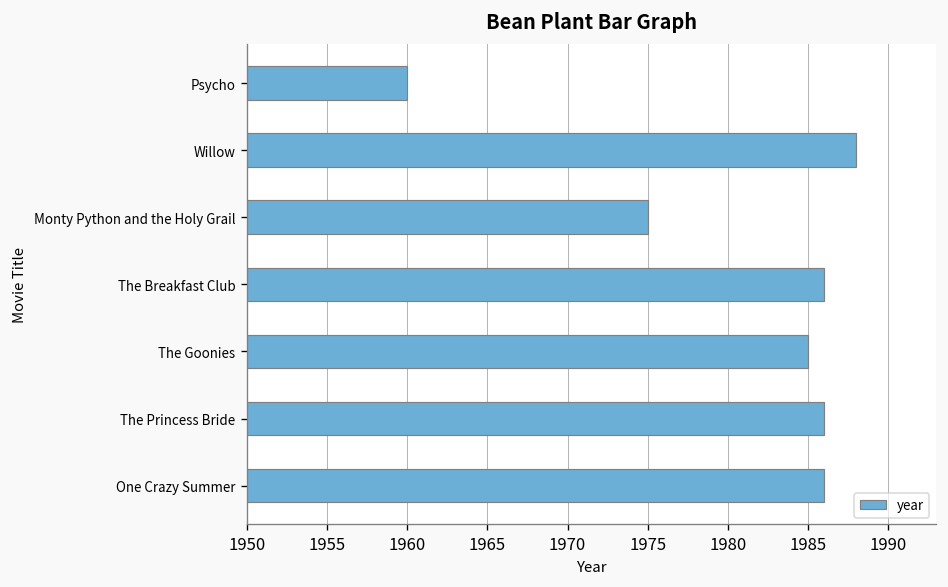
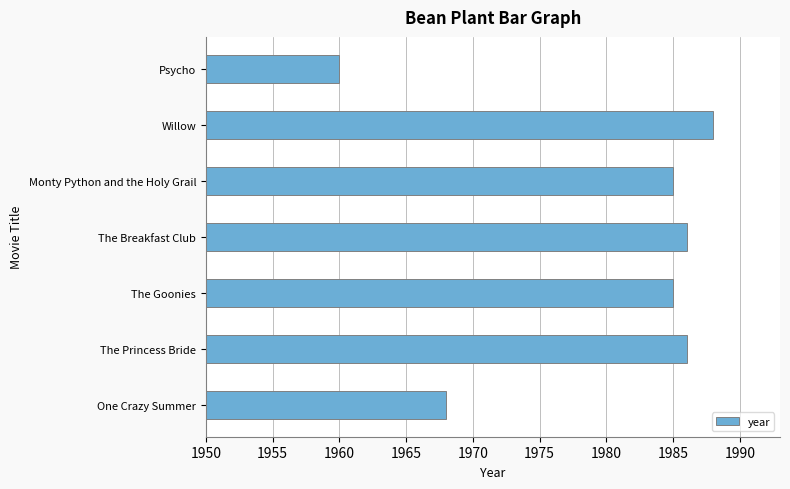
  {
    "Psycho": 1960,
    "Willow": 1988,
-   "Monty Python and the Holy Grail": 1975,
+   "Monty Python and the Holy Grail": 1985,
    "The Breakfast Club": 1986,
    "The Goonies": 1985,
    "The Princess Bride": 1986,
-   "One Crazy Summer": 1986
+   "One Crazy Summer": 1968
  }
